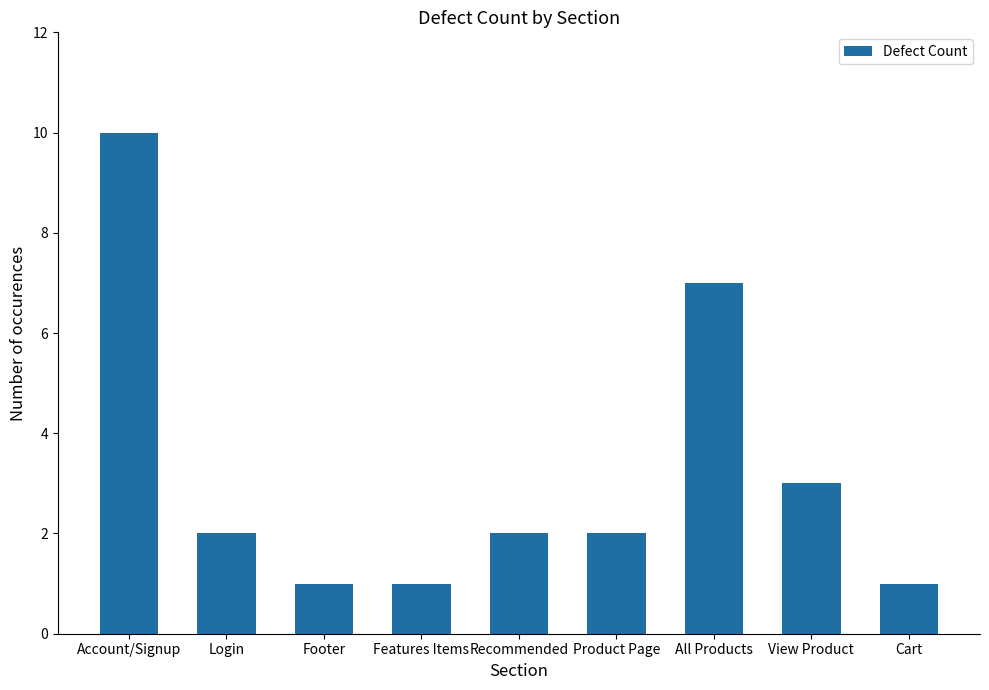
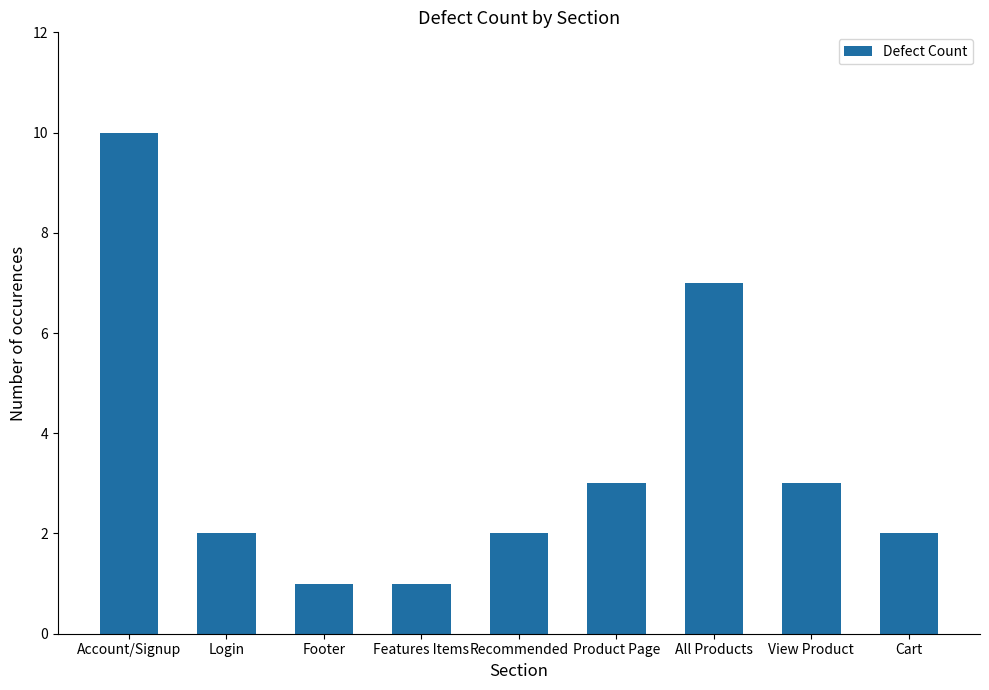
  {
    "Account/Signup": 10,
    "Login": 2,
    "Footer": 1,
    "Features Items": 1,
    "Recommended": 2,
-   "Product Page": 2,
+   "Product Page": 3,
    "All Products": 7,
    "View Product": 3,
-   "Cart": 1
+   "Cart": 2
  }
